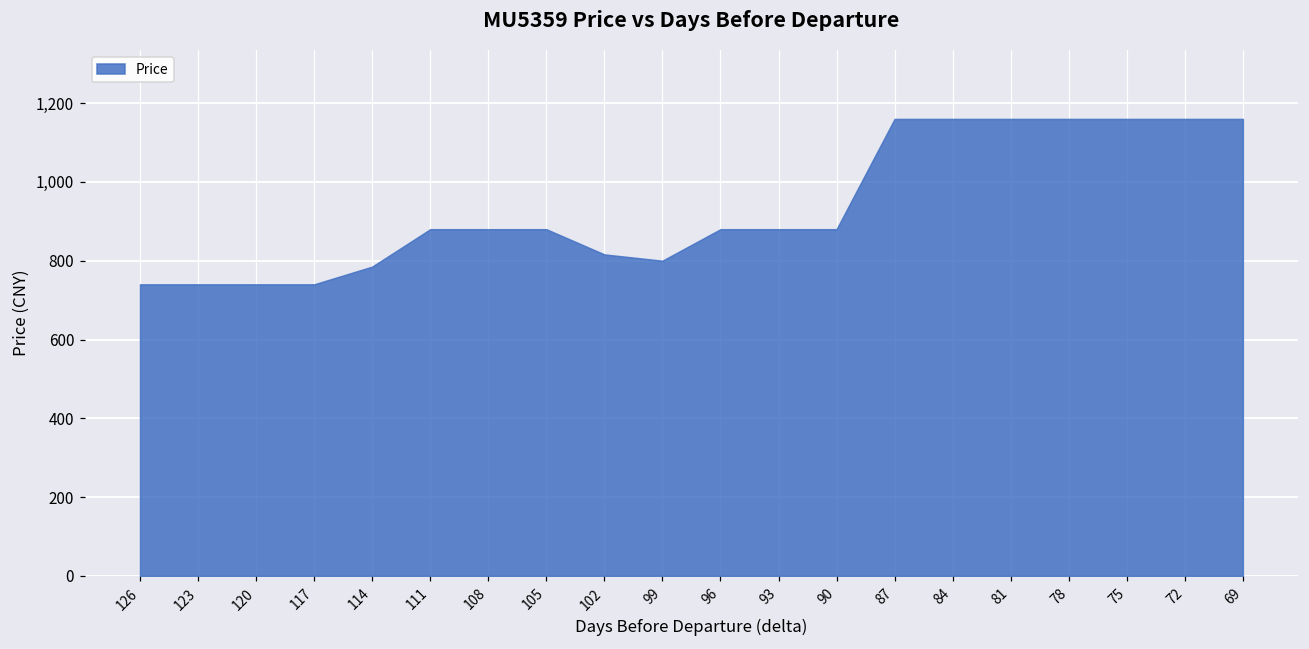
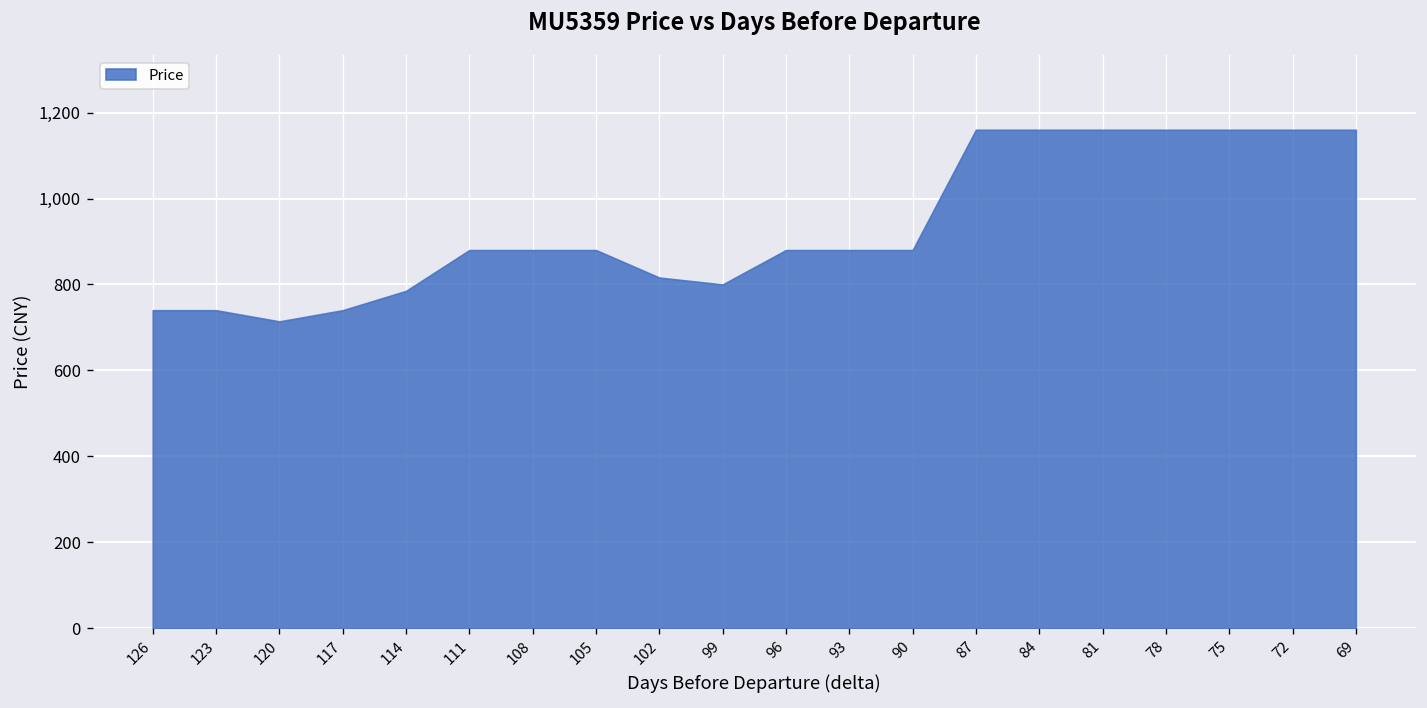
  {
    "126": "740",
    "123": "740",
-   "120": "740",
+   "120": "710",
    "117": "740",
    "114": "790",
    "111": "880",
    "108": "880",
    "105": "880",
    "102": "820",
    "99": "800",
    "96": "880",
    "93": "880",
    "90": "880",
    "87": "1,160",
    "84": "1,160",
    "81": "1,160",
    "78": "1,160",
    "75": "1,160",
    "72": "1,160",
    "69": "1,160"
  }
